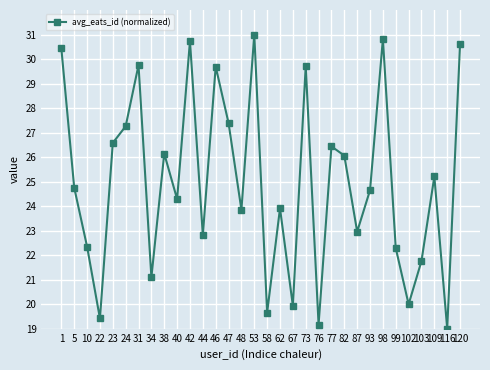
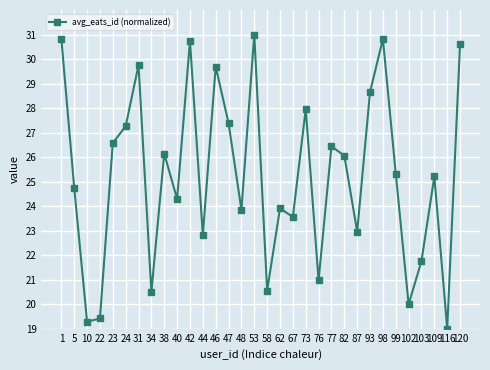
  {
-   "1": 30.4,
+   "1": 30.8,
    "5": 24.8,
-   "10": 22.3,
+   "10": 19.3,
    "22": 19.4,
    "23": 26.6,
    "24": 27.3,
-   "34": 21.1,
+   "34": 20.5,
    "38": 26.1,
    "40": 24.3,
    "42": 30.7,
    "44": 22.8,
    "46": 29.7,
    "47": 27.4,
    "48": 23.8,
    "53": 31.0,
-   "58": 19.6,
+   "58": 20.6,
    "62": 23.9,
-   "67": 19.9,
-   "73": 29.7,
-   "76": 19.2,
+   "67": 23.6,
+   "73": 28.0,
+   "76": 21.0,
    "77": 26.4,
    "82": 26.1,
    "87": 23.0,
-   "93": 24.7,
+   "93": 28.7,
    "98": 30.8,
-   "99": 22.3
+   "99": 25.3
  }
